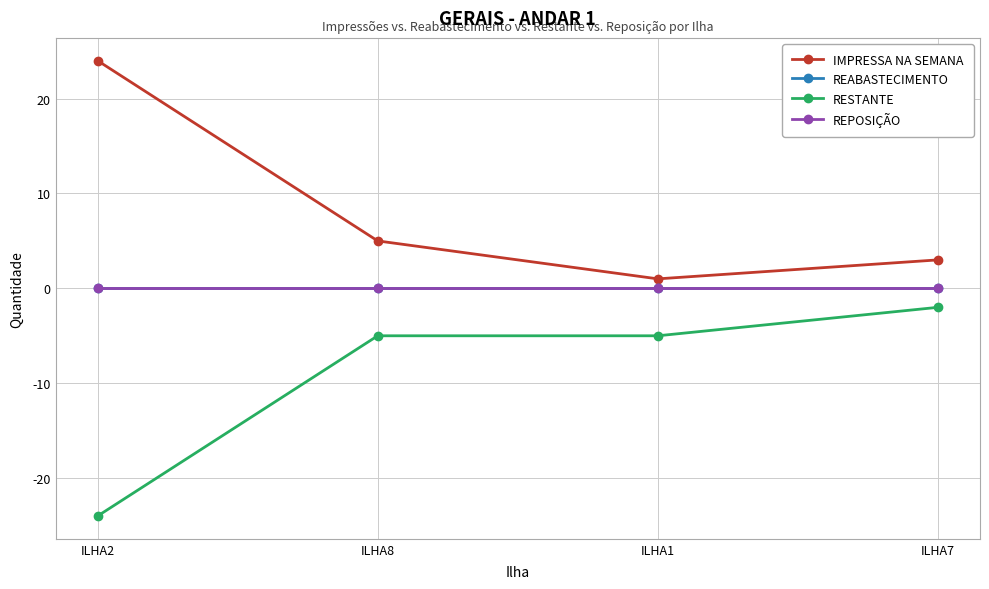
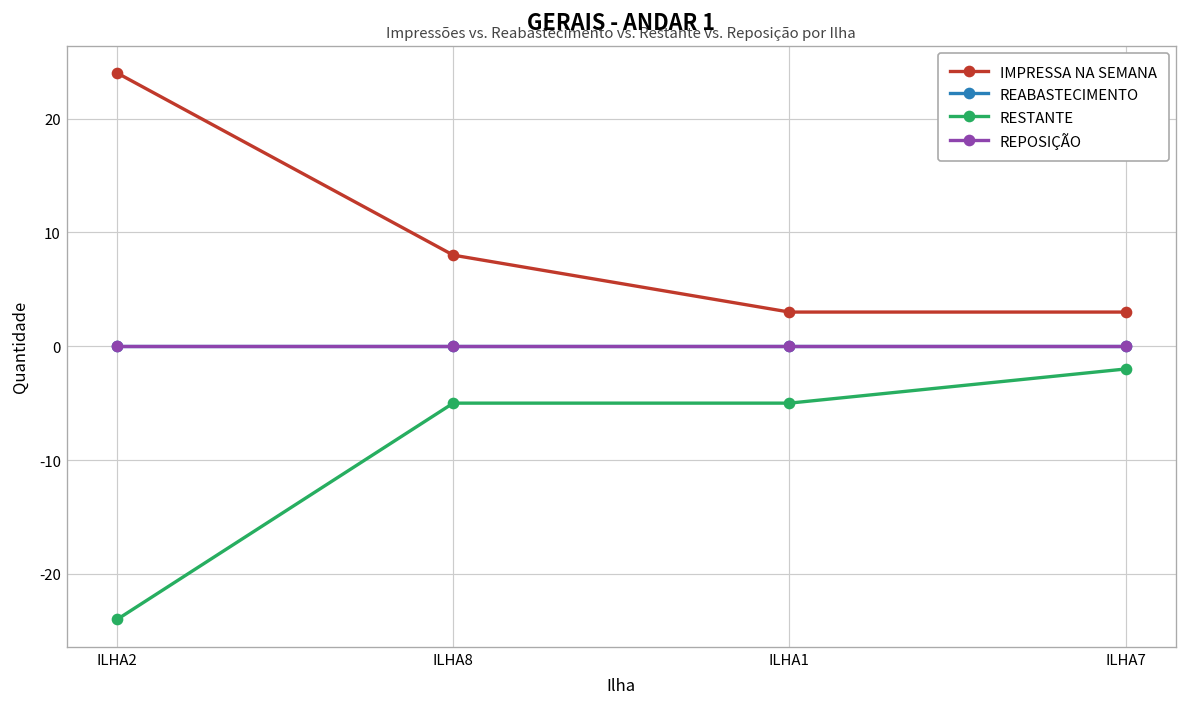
  {
    "IMPRESSA NA SEMANA": {
      "ILHA2": 24,
-     "ILHA8": 5,
-     "ILHA1": 1,
+     "ILHA8": 8,
+     "ILHA1": 3,
      "ILHA7": 3
    },
    "REPOSIÇÃO": {
      "ILHA2": 0,
      "ILHA8": 0,
      "ILHA1": 0,
      "ILHA7": 0
    },
    "RESTANTE": {
      "ILHA2": -24,
      "ILHA8": -5,
      "ILHA1": -5,
      "ILHA7": -2
    }
  }
